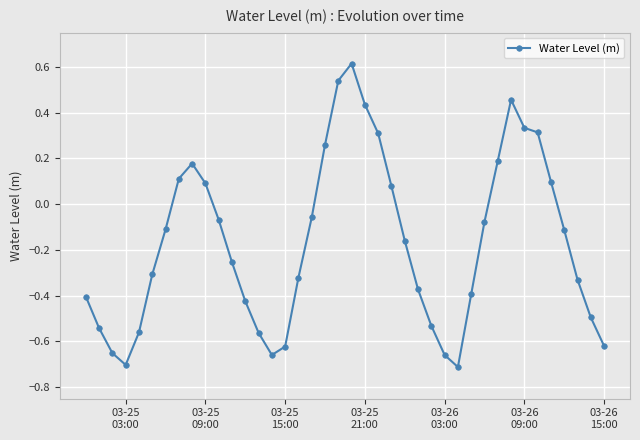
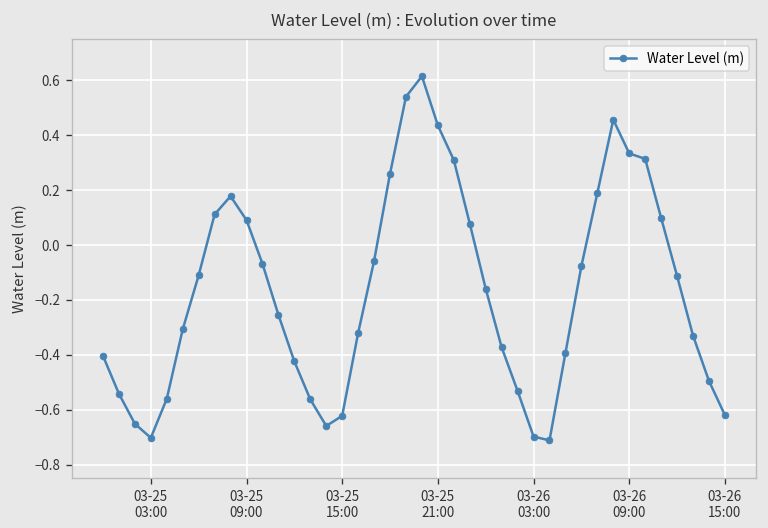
  {
    "03-25 03:00": -0.70,
    "03-25 09:00": 0.09,
    "03-25 15:00": -0.62,
    "03-25 21:00": 0.44,
-   "03-26 03:00": -0.66,
+   "03-26 03:00": -0.70,
    "03-26 09:00": 0.33,
    "03-26 15:00": -0.62
  }
